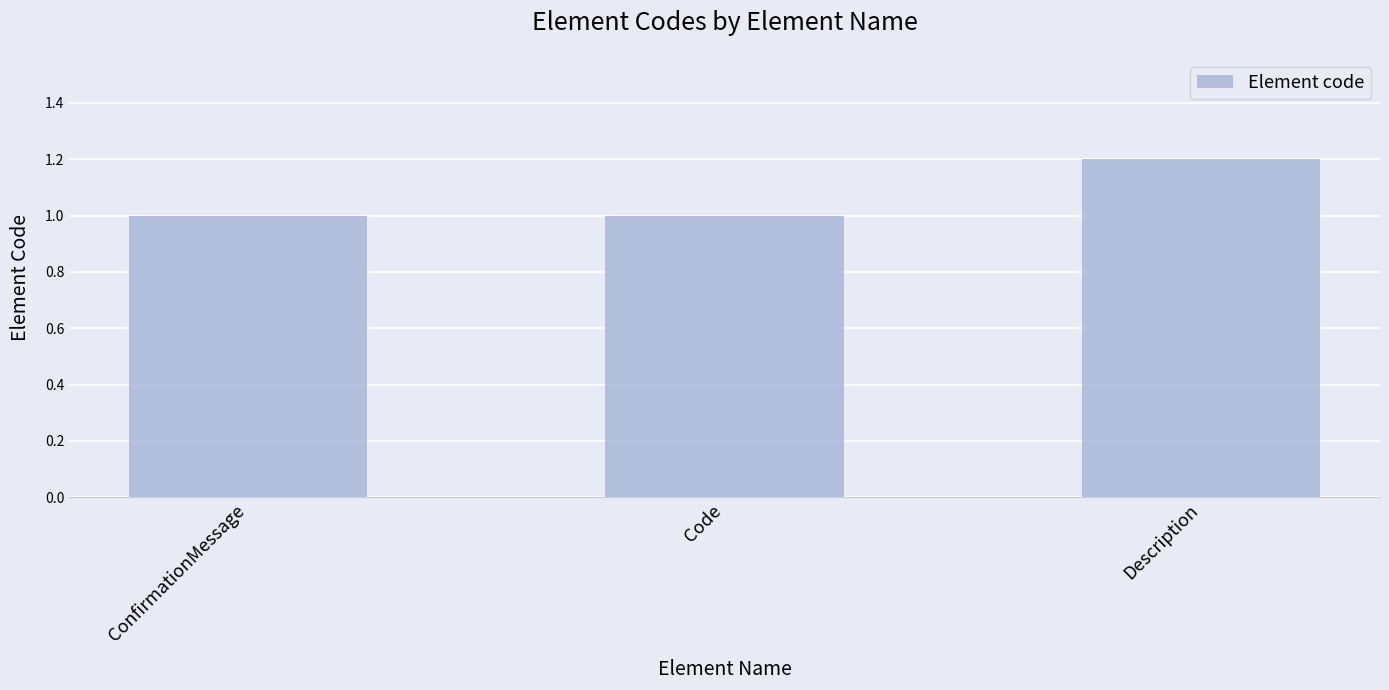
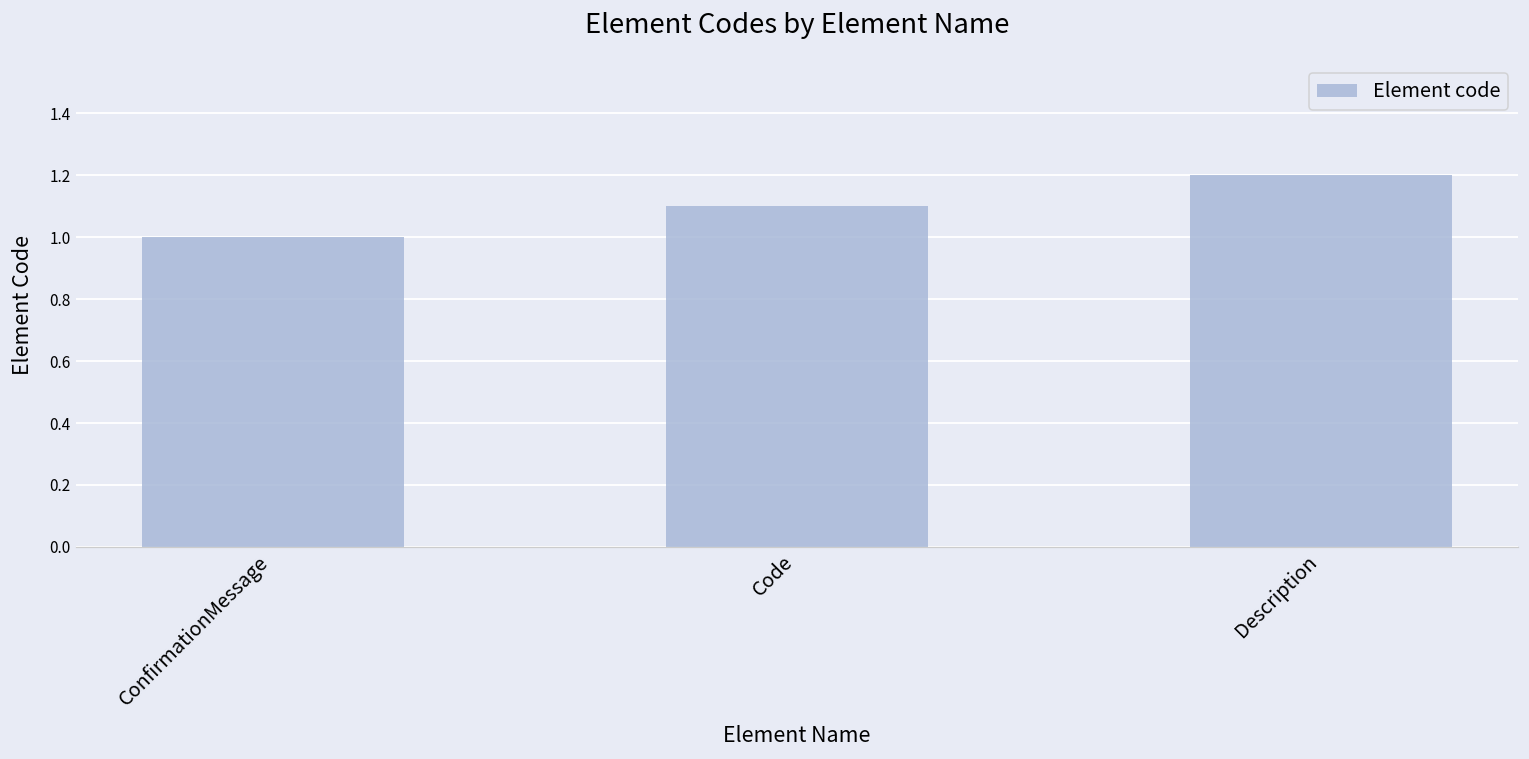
  {
    "ConfirmationMessage": 1.0,
-   "Code": 1.0,
+   "Code": 1.1,
    "Description": 1.2
  }
